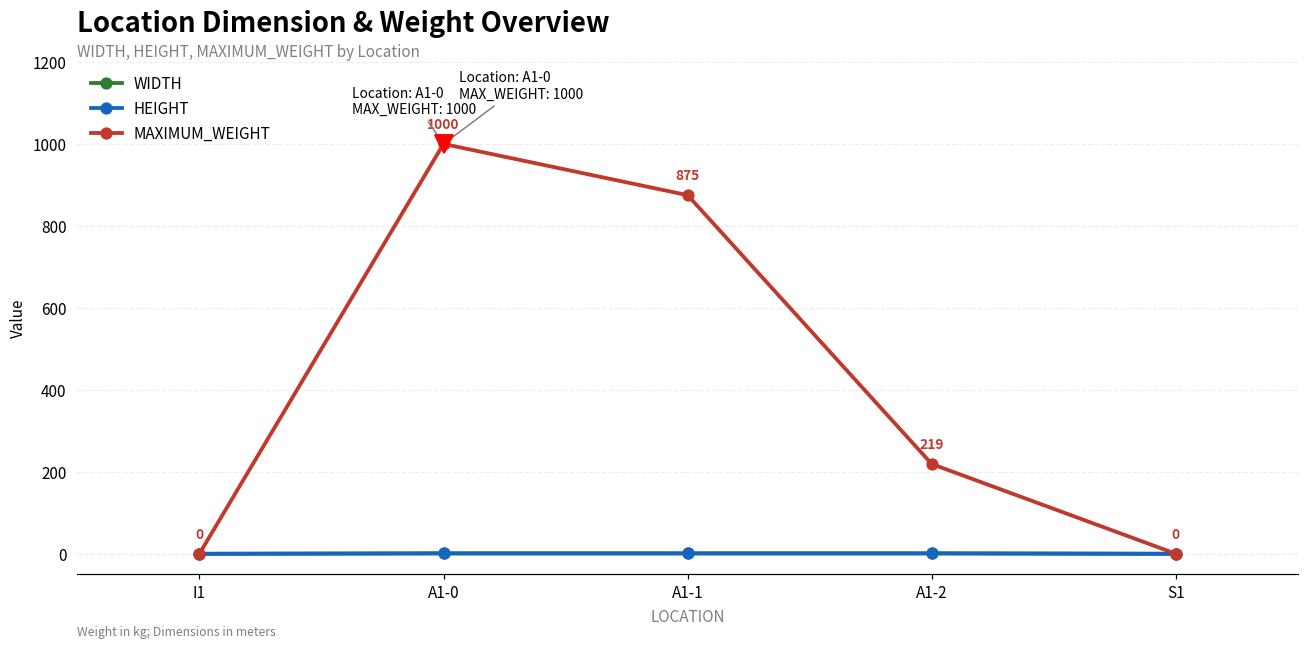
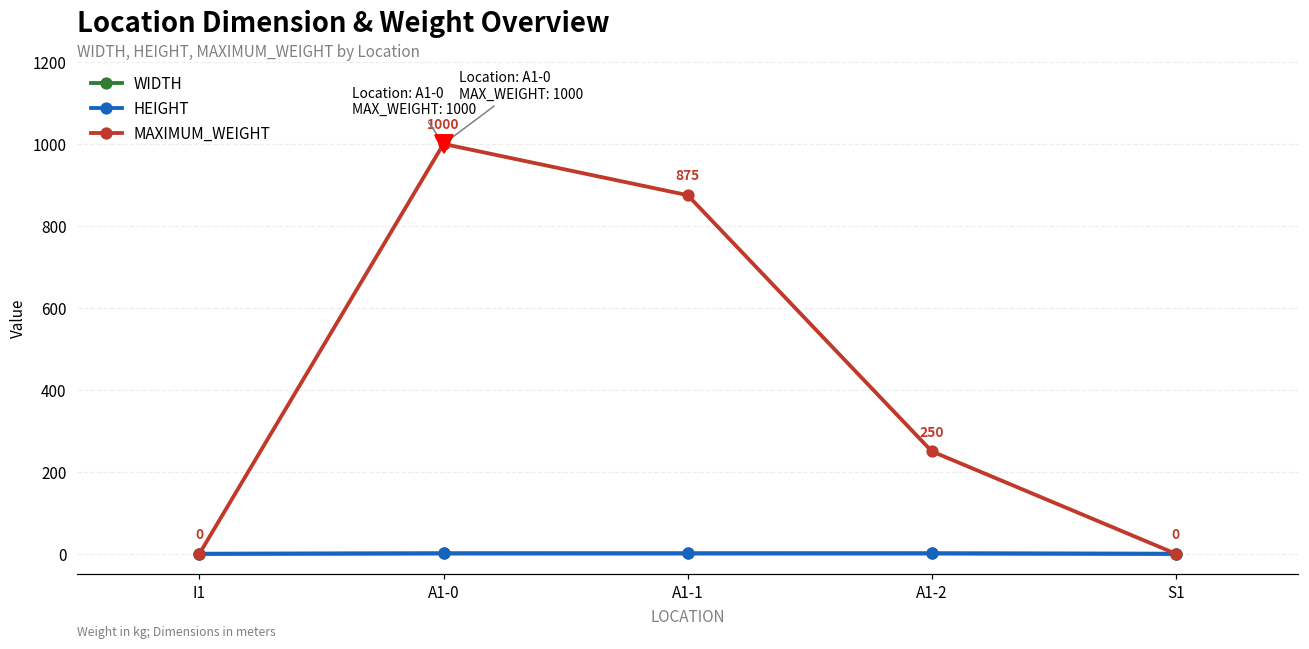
  {
    "HEIGHT": {
      "A1-0": 0,
      "A1-1": 0,
      "A1-2": 0
    },
    "MAXIMUM_WEIGHT": {
      "A1-1": 875,
-     "A1-2": 219
+     "A1-2": 250
    }
  }
